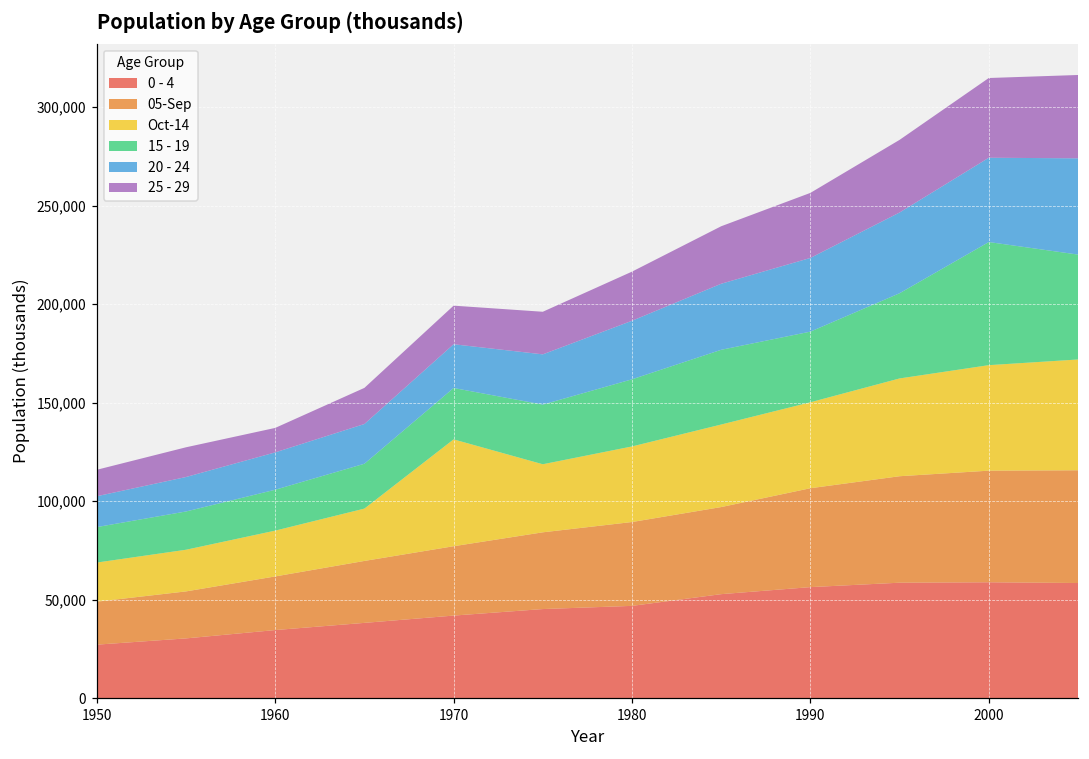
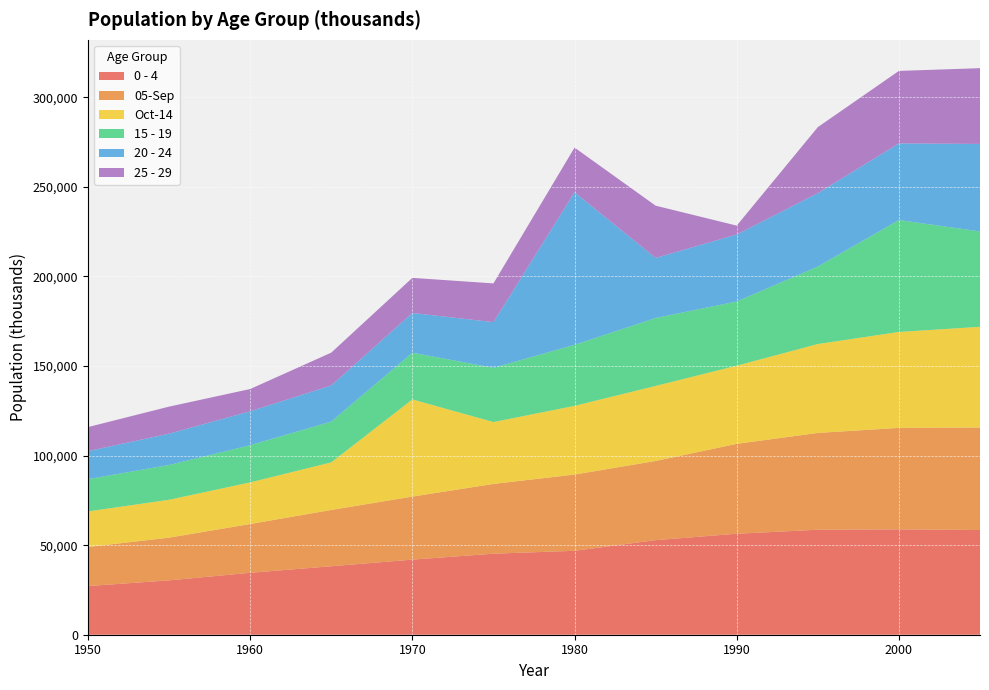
  {
    "Oct-14": {
      "1950": "20,000",
      "1960": "23,000",
      "1970": "54,000",
      "1980": "38,000",
      "1990": "44,000",
      "2000": "54,000"
    },
    "15 - 19": {
      "1950": "18,000",
      "1960": "21,000",
      "1970": "26,000",
      "1980": "34,000",
      "1990": "36,000",
      "2000": "62,000"
    },
    "20 - 24": {
      "1950": "16,000",
      "1960": "19,000",
      "1970": "22,000",
-     "1980": "30,000",
+     "1980": "85,000",
      "1990": "37,000",
      "2000": "43,000"
    },
    "25 - 29": {
      "1950": "13,000",
      "1960": "12,000",
      "1970": "20,000",
      "1980": "25,000",
-     "1990": "33,000",
+     "1990": "5,000",
      "2000": "40,000"
    }
  }
